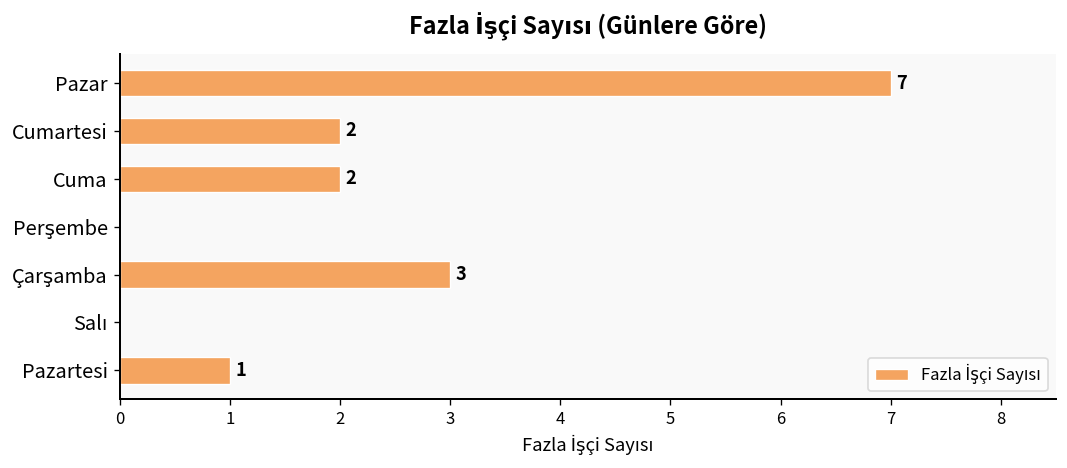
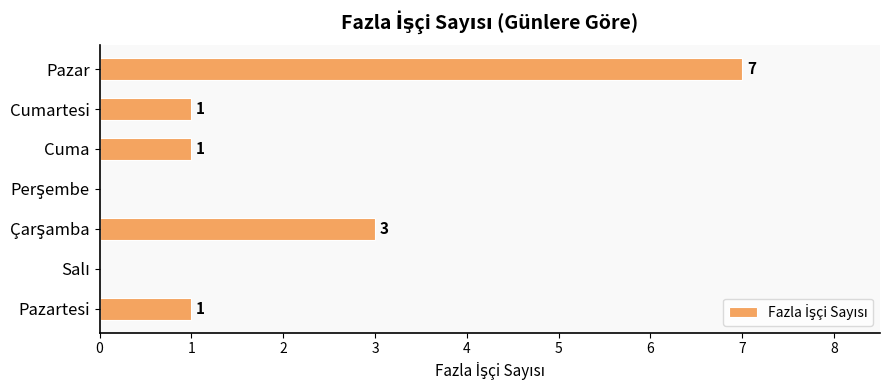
  {
    "Pazar": 7,
-   "Cumartesi": 2,
-   "Cuma": 2,
+   "Cumartesi": 1,
+   "Cuma": 1,
    "Çarşamba": 3,
    "Pazartesi": 1
  }
